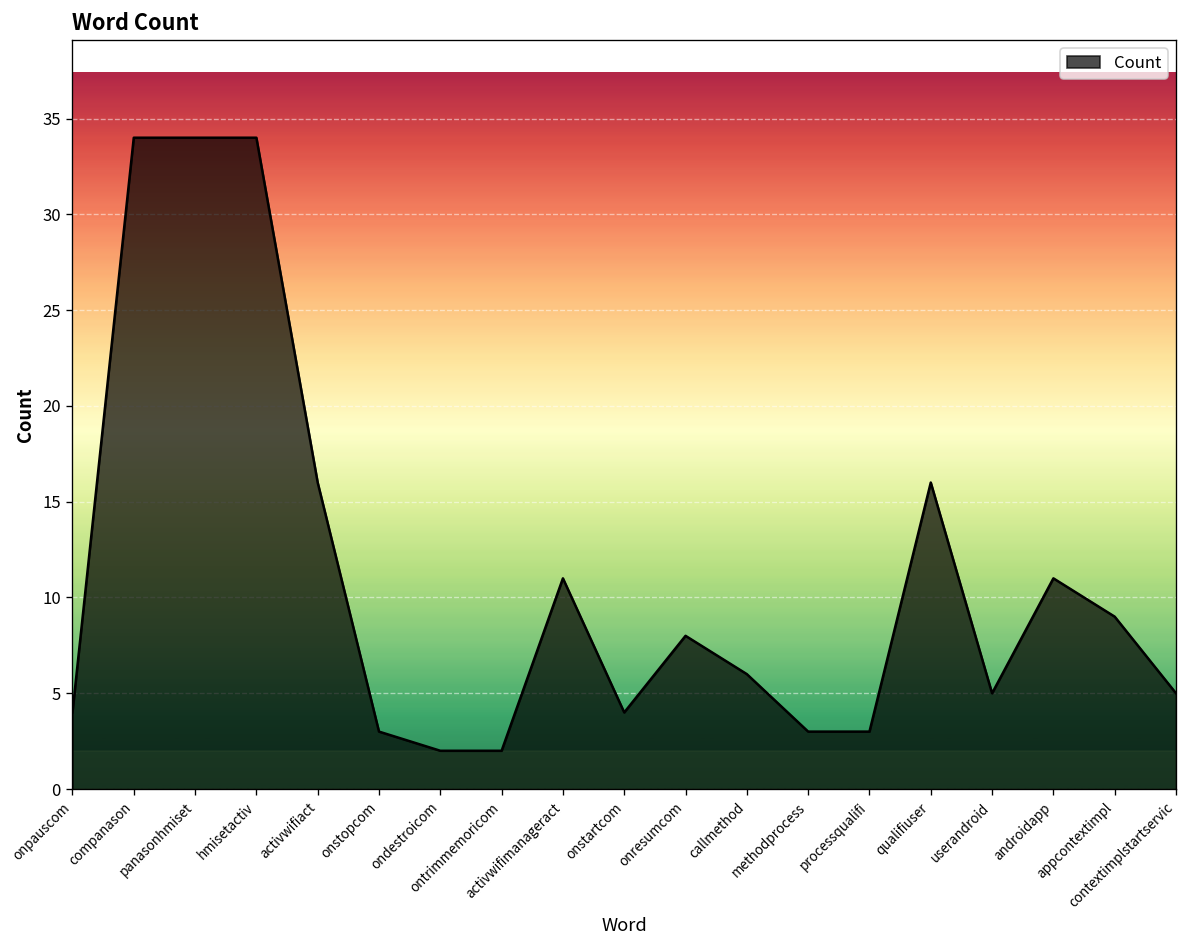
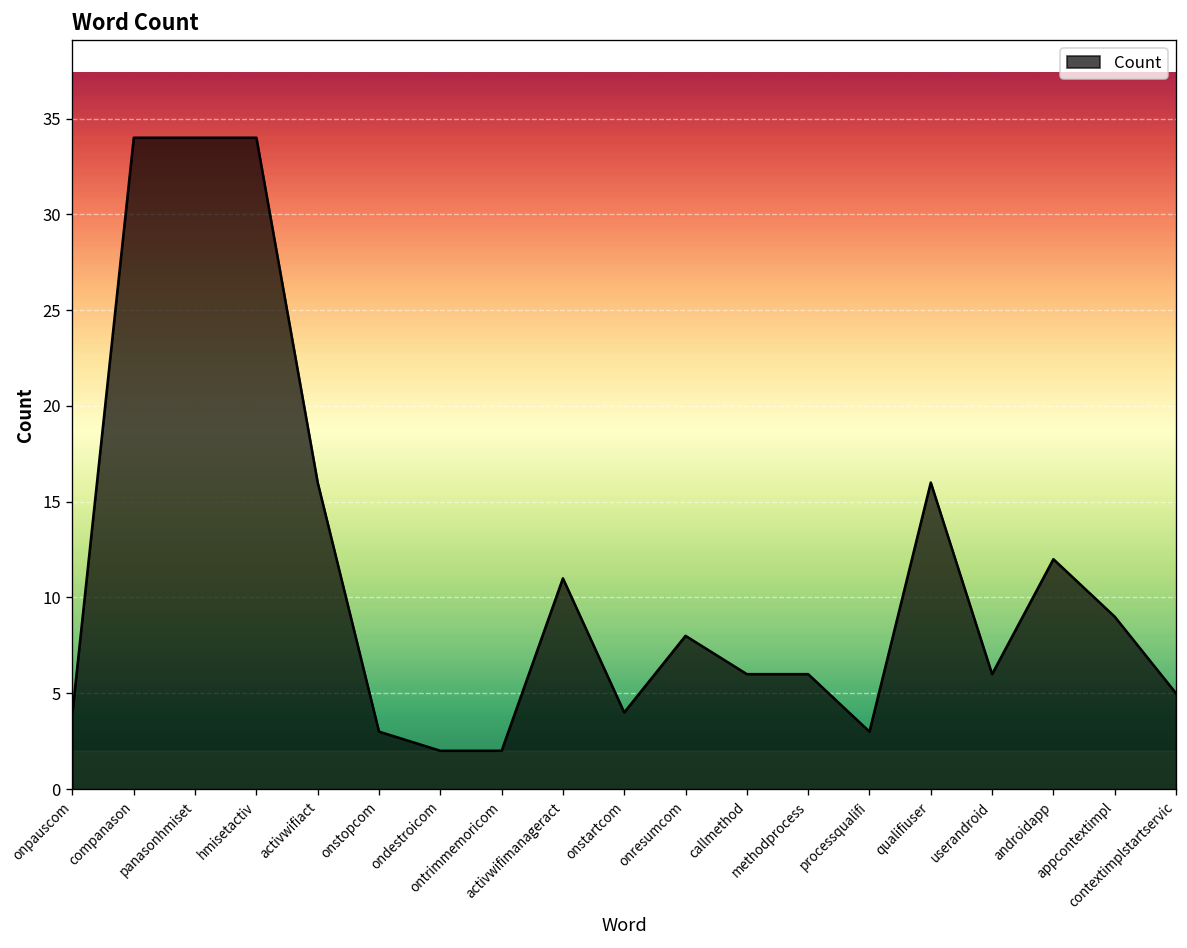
  {
    "onpauscom": 4,
    "companason": 34,
    "panasonhmiset": 34,
    "hmisetactiv": 34,
    "activwifiact": 16,
    "onstopcom": 3,
    "ondestroicom": 2,
    "ontrimmemoricom": 2,
    "activwifimanageract": 11,
    "onstartcom": 4,
    "onresumcom": 8,
    "callmethod": 6,
-   "methodprocess": 3,
+   "methodprocess": 6,
    "processqualifi": 3,
    "qualifiuser": 16,
-   "userandroid": 5,
-   "androidapp": 11,
+   "userandroid": 6,
+   "androidapp": 12,
    "appcontextimpl": 9,
    "contextimplstartservic": 5
  }
